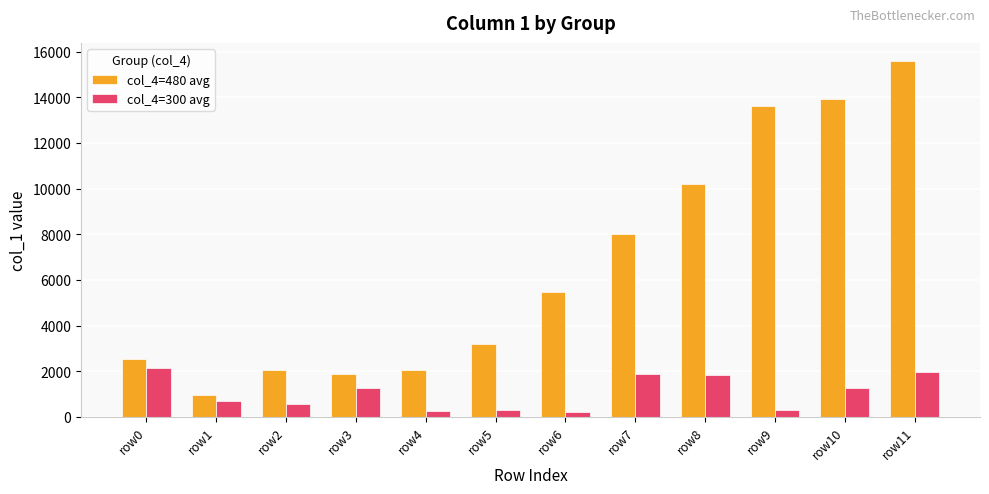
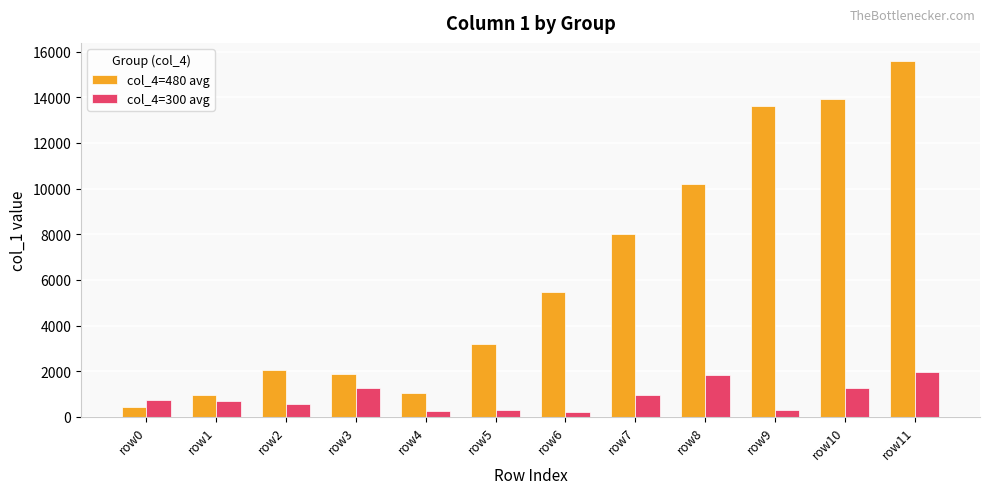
  {
    "col_4=480 avg": {
-     "row0": 2500,
+     "row0": 400,
      "row1": 900,
      "row2": 2100,
      "row3": 1900,
-     "row4": 2000,
+     "row4": 1000,
      "row5": 3200,
      "row6": 5500,
      "row7": 8000,
      "row8": 10200,
      "row9": 13600,
      "row10": 13900,
      "row11": 15600
    },
    "col_4=300 avg": {
-     "row0": 2100,
+     "row0": 800,
      "row1": 700,
      "row2": 500,
      "row3": 1300,
      "row4": 300,
      "row5": 300,
      "row6": 200,
-     "row7": 1900,
+     "row7": 1000,
      "row8": 1800,
      "row9": 300,
      "row10": 1300,
      "row11": 2000
    }
  }
